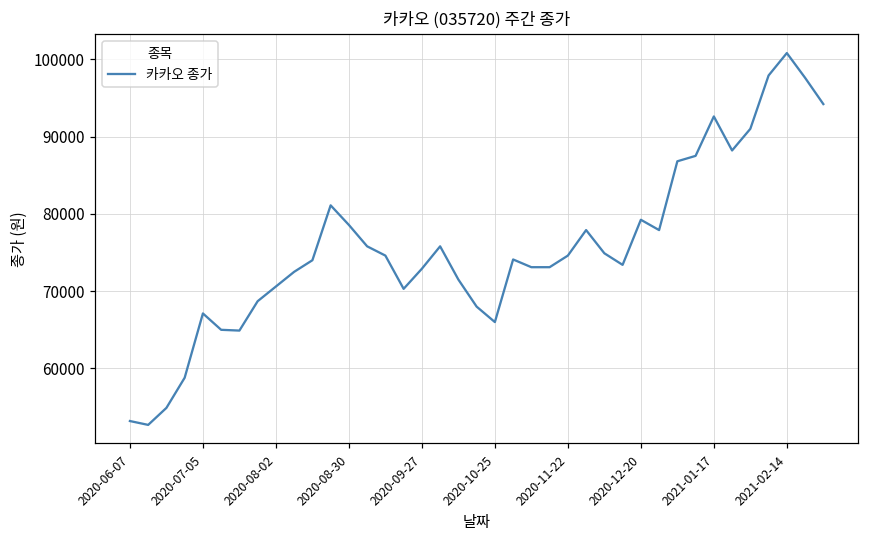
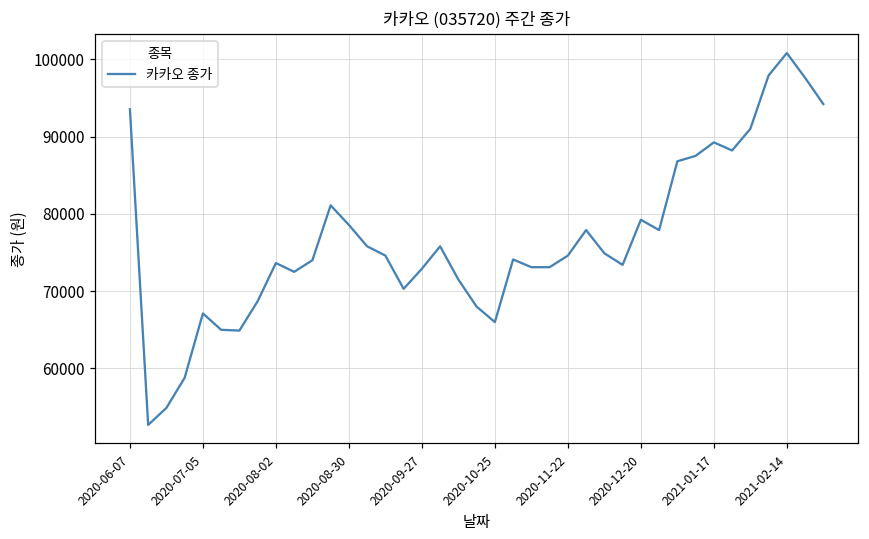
  {
-   "2020-06-07": 53000,
+   "2020-06-07": 94000,
    "2020-07-05": 67000,
-   "2020-08-02": 71000,
+   "2020-08-02": 74000,
    "2020-08-30": 79000,
    "2020-09-27": 73000,
    "2020-10-25": 66000,
    "2020-11-22": 75000,
    "2020-12-20": 79000,
-   "2021-01-17": 93000,
+   "2021-01-17": 89000,
    "2021-02-14": 101000
  }
